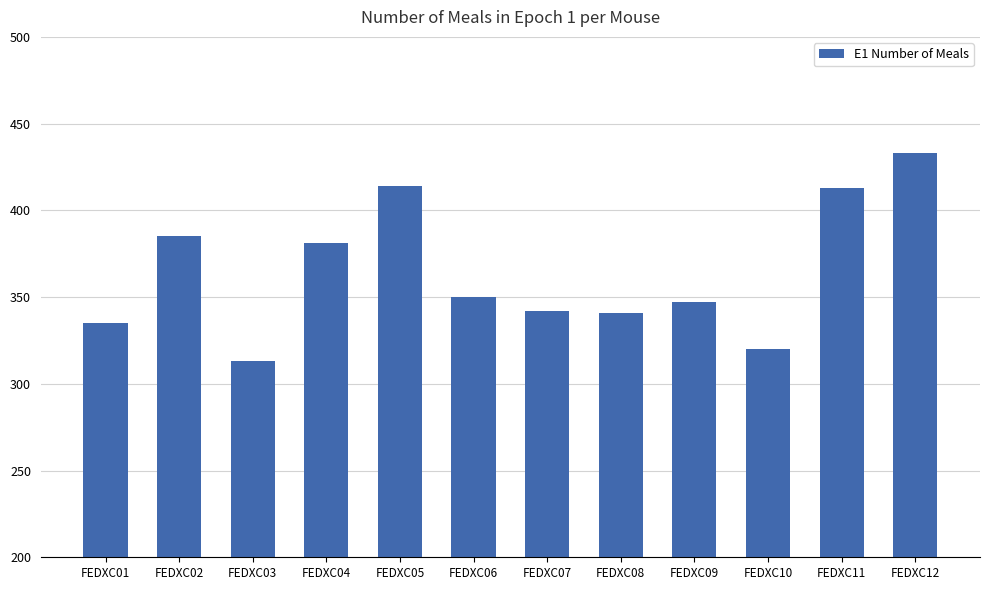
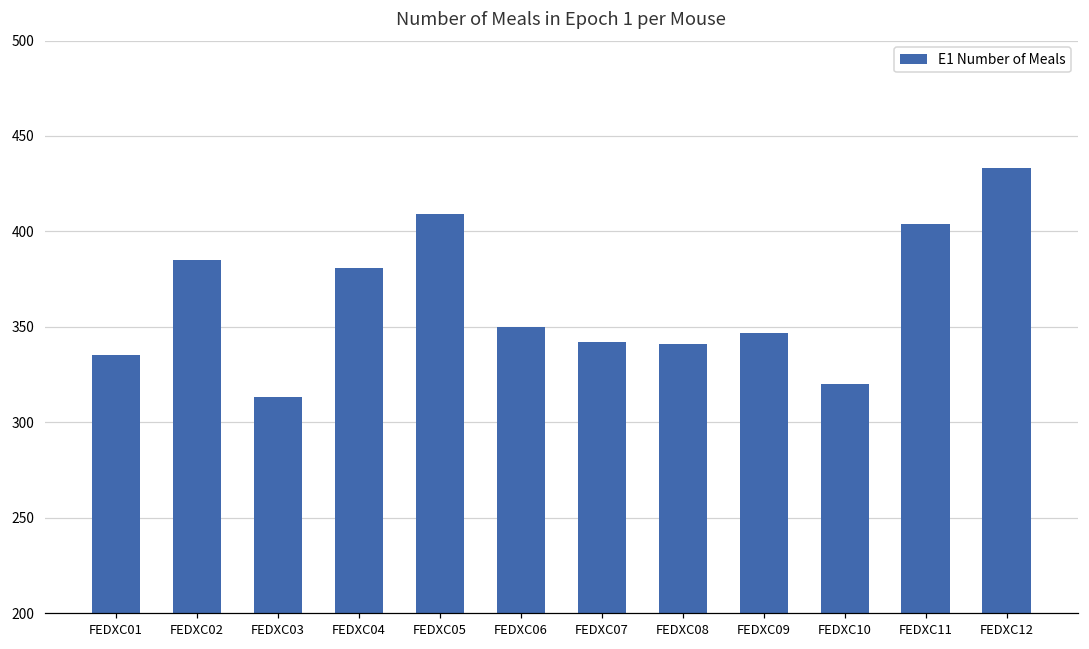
  {
    "FEDXC01": 335,
    "FEDXC02": 385,
    "FEDXC03": 313,
    "FEDXC04": 381,
-   "FEDXC05": 414,
+   "FEDXC05": 409,
    "FEDXC06": 350,
    "FEDXC07": 342,
    "FEDXC08": 341,
    "FEDXC09": 347,
    "FEDXC10": 320,
-   "FEDXC11": 413,
+   "FEDXC11": 404,
    "FEDXC12": 433
  }
